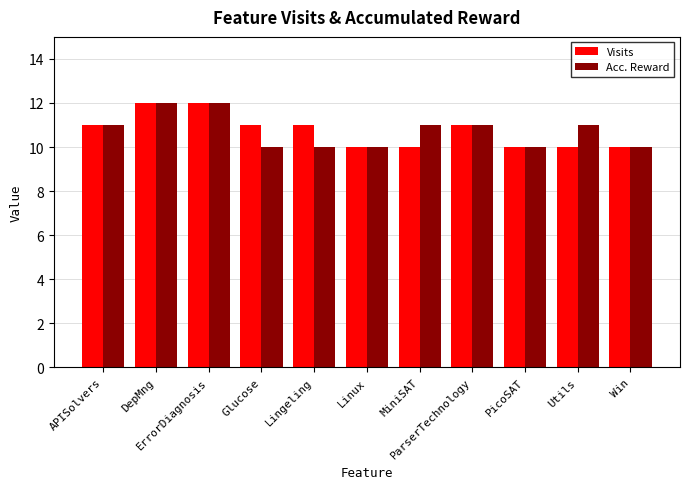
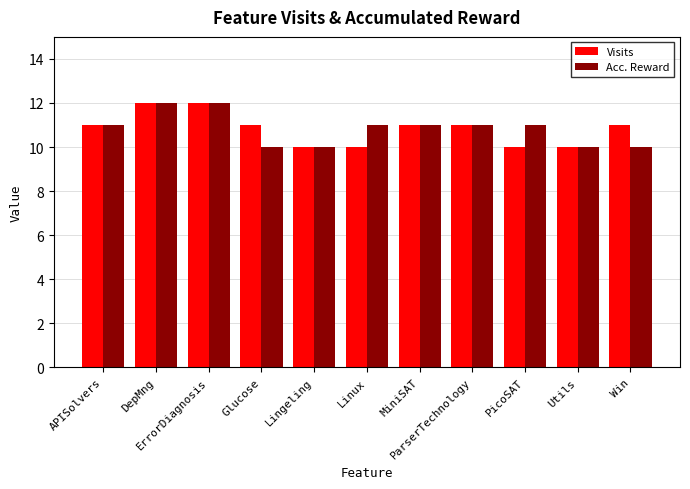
  {
    "Visits": {
      "APISolvers": 11,
      "DepMng": 12,
      "ErrorDiagnosis": 12,
      "Glucose": 11,
-     "Lingeling": 11,
+     "Lingeling": 10,
      "Linux": 10,
-     "MiniSAT": 10,
+     "MiniSAT": 11,
      "ParserTechnology": 11,
      "PicoSAT": 10,
      "Utils": 10,
-     "Win": 10
+     "Win": 11
    },
    "Acc. Reward": {
      "APISolvers": 11,
      "DepMng": 12,
      "ErrorDiagnosis": 12,
      "Glucose": 10,
      "Lingeling": 10,
-     "Linux": 10,
+     "Linux": 11,
      "MiniSAT": 11,
      "ParserTechnology": 11,
-     "PicoSAT": 10,
-     "Utils": 11,
+     "PicoSAT": 11,
+     "Utils": 10,
      "Win": 10
    }
  }
